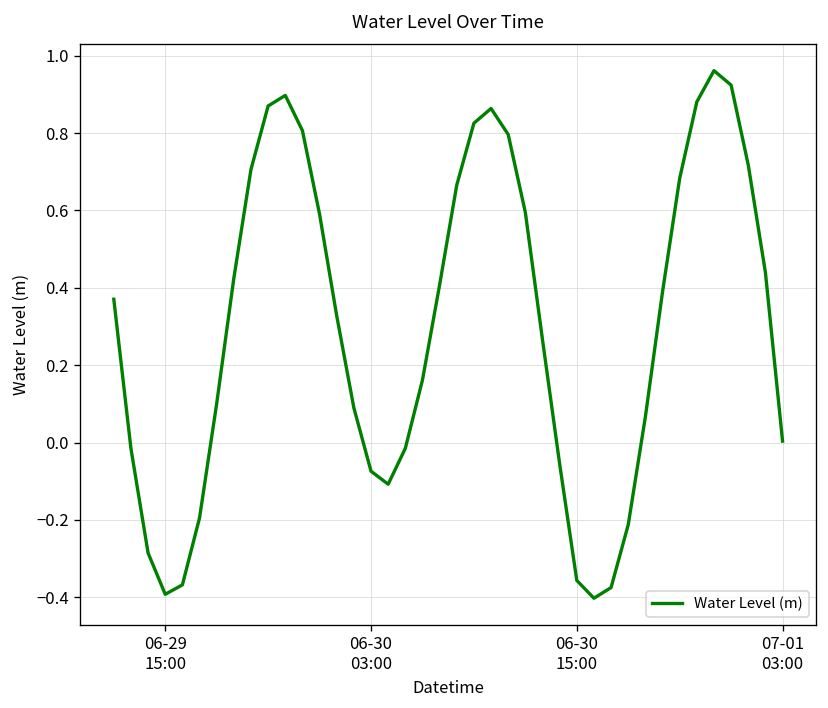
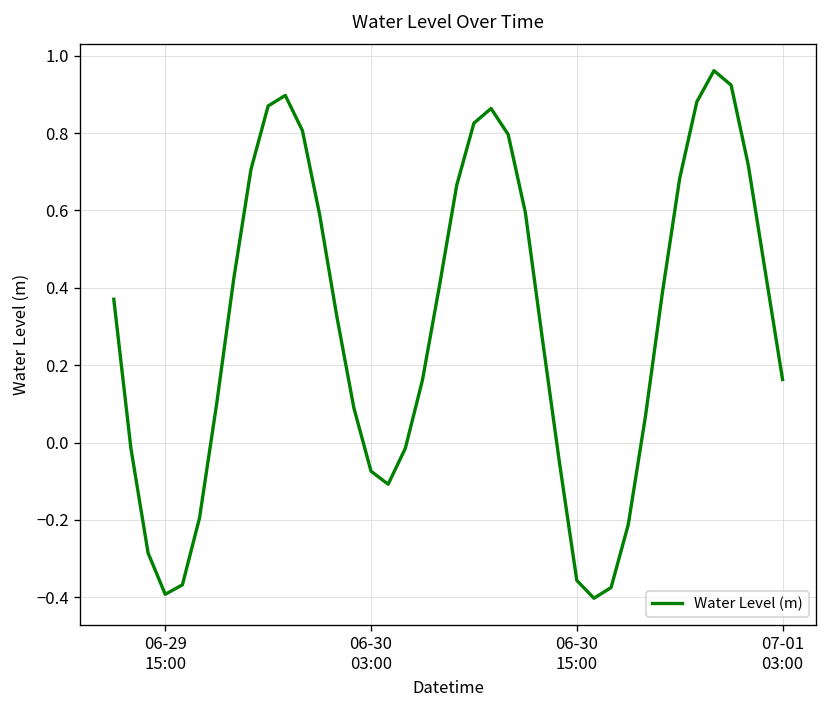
  {
    "06-29 15:00": -0.39,
    "06-30 03:00": -0.07,
    "06-30 15:00": -0.36,
-   "07-01 03:00": 0.00
+   "07-01 03:00": 0.16
  }
